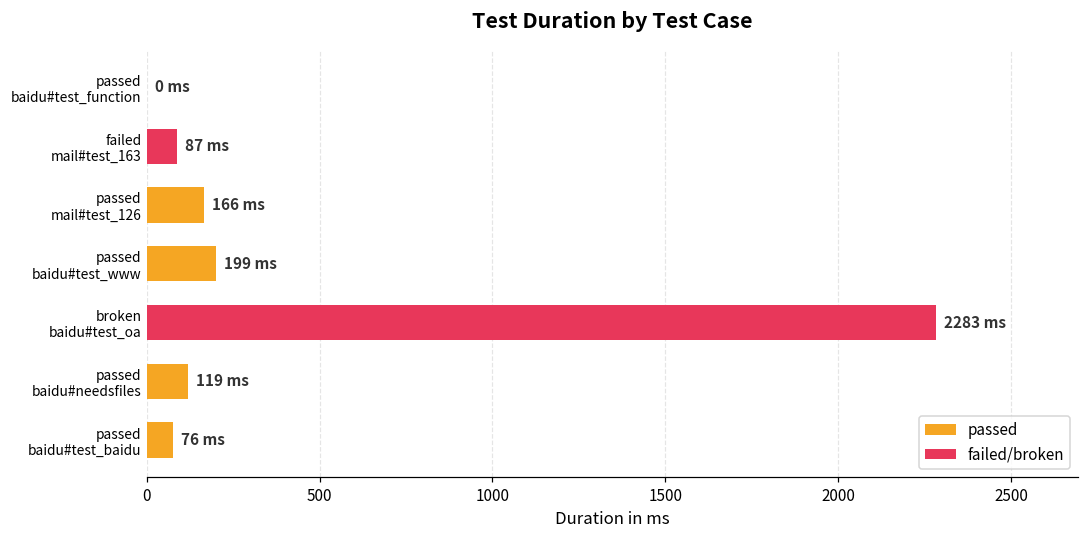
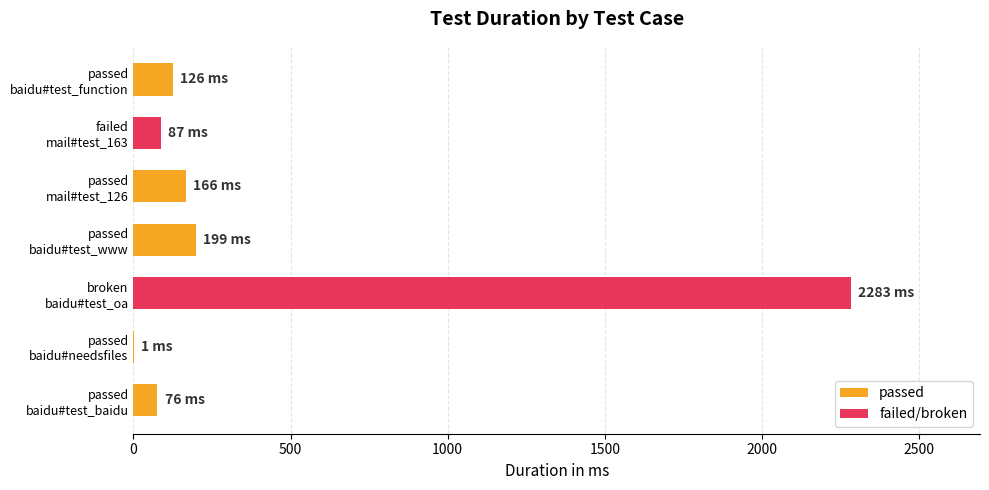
  {
-   "passed baidu#test_function": 0,
+   "passed baidu#test_function": 126,
    "failed mail#test_163": 87,
    "passed mail#test_126": 166,
    "passed baidu#test_www": 199,
    "broken baidu#test_oa": 2283,
-   "passed baidu#needsfiles": 119,
+   "passed baidu#needsfiles": 1,
    "passed baidu#test_baidu": 76
  }
